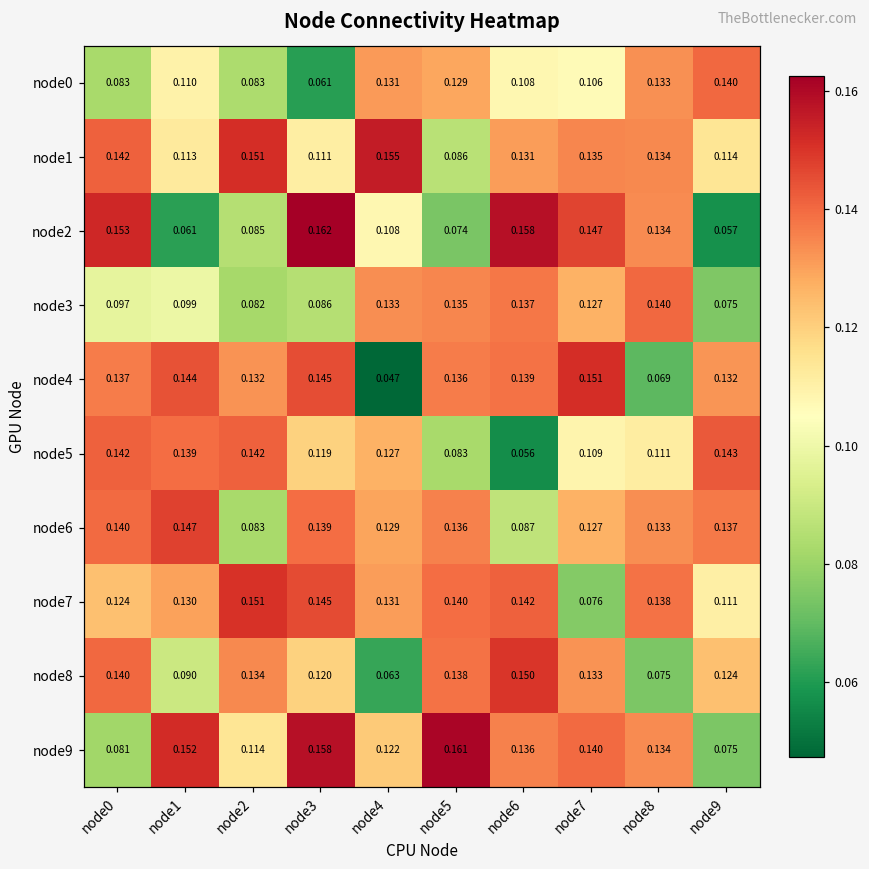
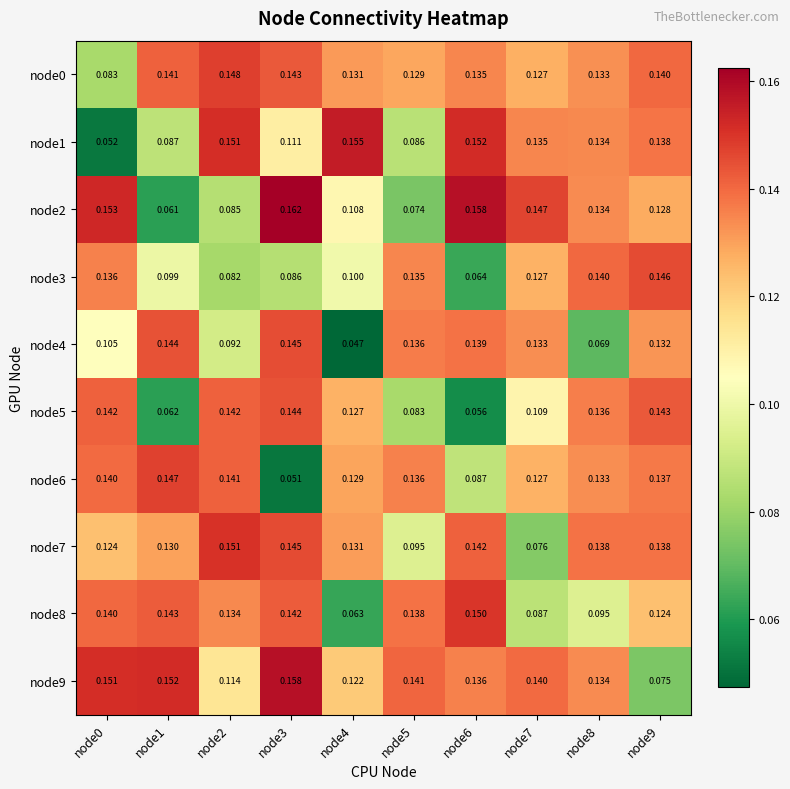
  {
    "node0": {
      "node0": 0.083,
-     "node1": 0.110,
-     "node2": 0.083,
-     "node3": 0.061,
+     "node1": 0.141,
+     "node2": 0.148,
+     "node3": 0.143,
      "node4": 0.131,
      "node5": 0.129,
-     "node6": 0.108,
-     "node7": 0.106,
+     "node6": 0.135,
+     "node7": 0.127,
      "node8": 0.133,
      "node9": 0.140
    },
    "node1": {
-     "node0": 0.142,
-     "node1": 0.113,
+     "node0": 0.052,
+     "node1": 0.087,
      "node2": 0.151,
      "node3": 0.111,
      "node4": 0.155,
      "node5": 0.086,
-     "node6": 0.131,
+     "node6": 0.152,
      "node7": 0.135,
      "node8": 0.134,
-     "node9": 0.114
+     "node9": 0.138
    },
    "node2": {
      "node0": 0.153,
      "node1": 0.061,
      "node2": 0.085,
      "node3": 0.162,
      "node4": 0.108,
      "node5": 0.074,
      "node6": 0.158,
      "node7": 0.147,
      "node8": 0.134,
-     "node9": 0.057
+     "node9": 0.128
    },
    "node3": {
-     "node0": 0.097,
+     "node0": 0.136,
      "node1": 0.099,
      "node2": 0.082,
      "node3": 0.086,
-     "node4": 0.133,
+     "node4": 0.100,
      "node5": 0.135,
-     "node6": 0.137,
+     "node6": 0.064,
      "node7": 0.127,
      "node8": 0.140,
-     "node9": 0.075
+     "node9": 0.146
    },
    "node4": {
-     "node0": 0.137,
+     "node0": 0.105,
      "node1": 0.144,
-     "node2": 0.132,
+     "node2": 0.092,
      "node3": 0.145,
      "node4": 0.047,
      "node5": 0.136,
      "node6": 0.139,
-     "node7": 0.151,
+     "node7": 0.133,
      "node8": 0.069,
      "node9": 0.132
    },
    "node5": {
      "node0": 0.142,
-     "node1": 0.139,
+     "node1": 0.062,
      "node2": 0.142,
-     "node3": 0.119,
+     "node3": 0.144,
      "node4": 0.127,
      "node5": 0.083,
      "node6": 0.056,
      "node7": 0.109,
-     "node8": 0.111,
+     "node8": 0.136,
      "node9": 0.143
    },
    "node6": {
      "node0": 0.140,
      "node1": 0.147,
-     "node2": 0.083,
-     "node3": 0.139,
+     "node2": 0.141,
+     "node3": 0.051,
      "node4": 0.129,
      "node5": 0.136,
      "node6": 0.087,
      "node7": 0.127,
      "node8": 0.133,
      "node9": 0.137
    },
    "node7": {
      "node0": 0.124,
      "node1": 0.130,
      "node2": 0.151,
      "node3": 0.145,
      "node4": 0.131,
-     "node5": 0.140,
+     "node5": 0.095,
      "node6": 0.142,
      "node7": 0.076,
      "node8": 0.138,
-     "node9": 0.111
+     "node9": 0.138
    },
    "node8": {
      "node0": 0.140,
-     "node1": 0.090,
+     "node1": 0.143,
      "node2": 0.134,
-     "node3": 0.120,
+     "node3": 0.142,
      "node4": 0.063,
      "node5": 0.138,
      "node6": 0.150,
-     "node7": 0.133,
-     "node8": 0.075,
+     "node7": 0.087,
+     "node8": 0.095,
      "node9": 0.124
    },
    "node9": {
-     "node0": 0.081,
+     "node0": 0.151,
      "node1": 0.152,
      "node2": 0.114,
      "node3": 0.158,
      "node4": 0.122,
-     "node5": 0.161,
+     "node5": 0.141,
      "node6": 0.136,
      "node7": 0.140,
      "node8": 0.134,
      "node9": 0.075
    }
  }
